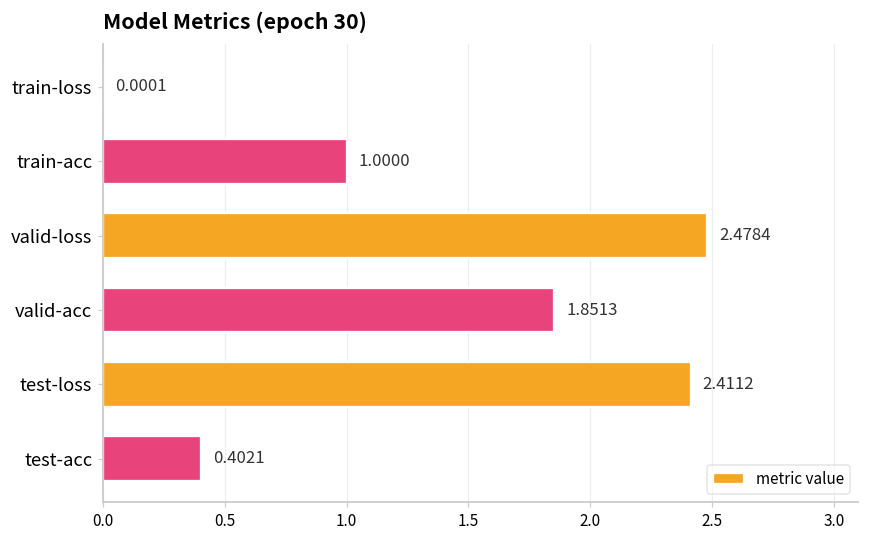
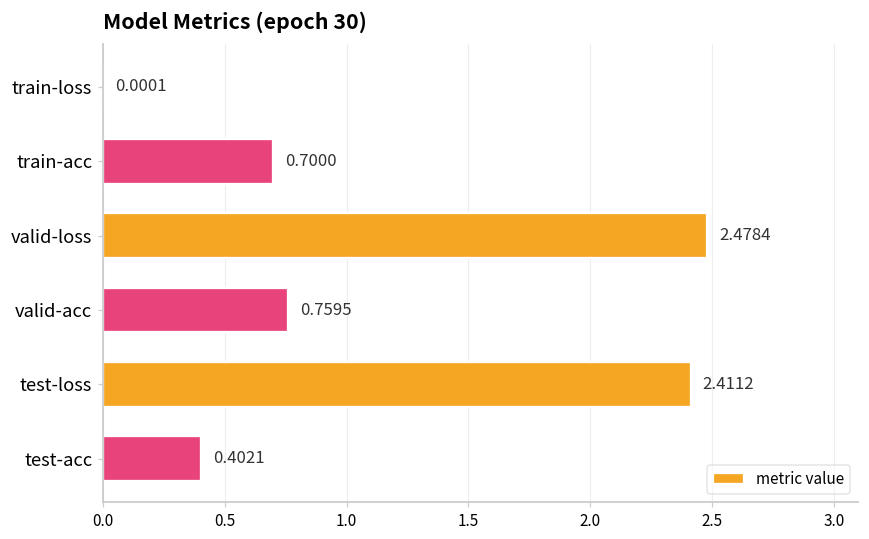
  {
    "train-loss": 0.0001,
-   "train-acc": 1.0000,
+   "train-acc": 0.7000,
    "valid-loss": 2.4784,
-   "valid-acc": 1.8513,
+   "valid-acc": 0.7595,
    "test-loss": 2.4112,
    "test-acc": 0.4021
  }
